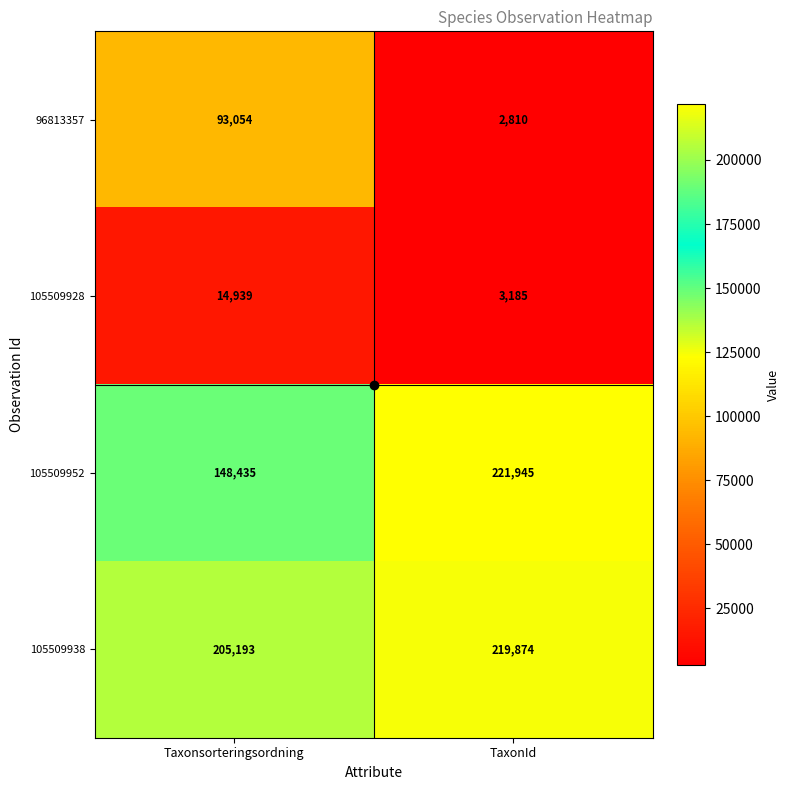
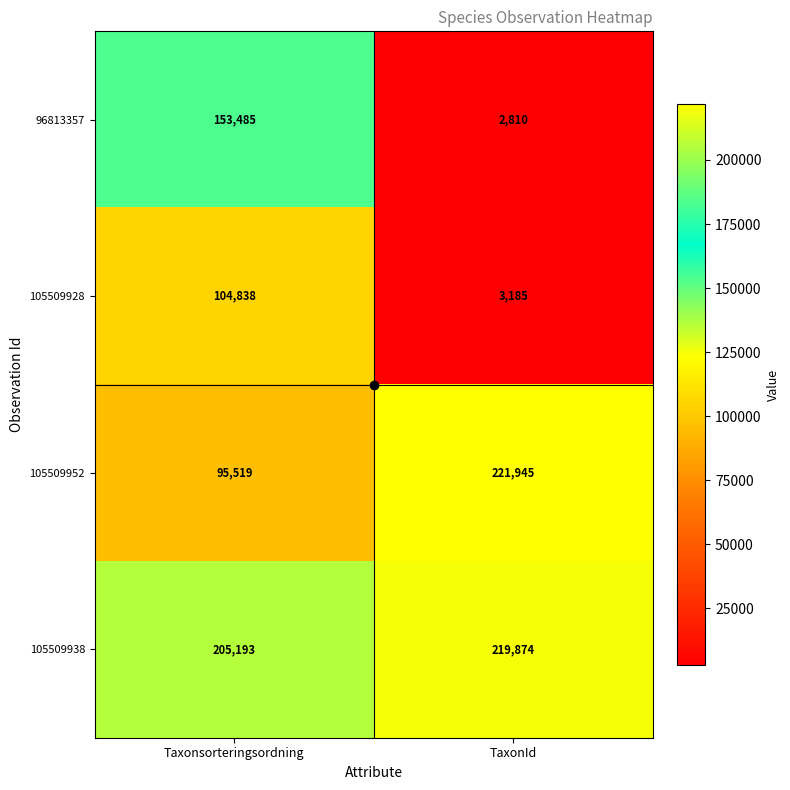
  {
    "96813357": {
-     "Taxonsorteringsordning": "93,054",
+     "Taxonsorteringsordning": "153,485",
      "TaxonId": "2,810"
    },
    "105509928": {
-     "Taxonsorteringsordning": "14,939",
+     "Taxonsorteringsordning": "104,838",
      "TaxonId": "3,185"
    },
    "105509952": {
-     "Taxonsorteringsordning": "148,435",
+     "Taxonsorteringsordning": "95,519",
      "TaxonId": "221,945"
    },
    "105509938": {
      "Taxonsorteringsordning": "205,193",
      "TaxonId": "219,874"
    }
  }
